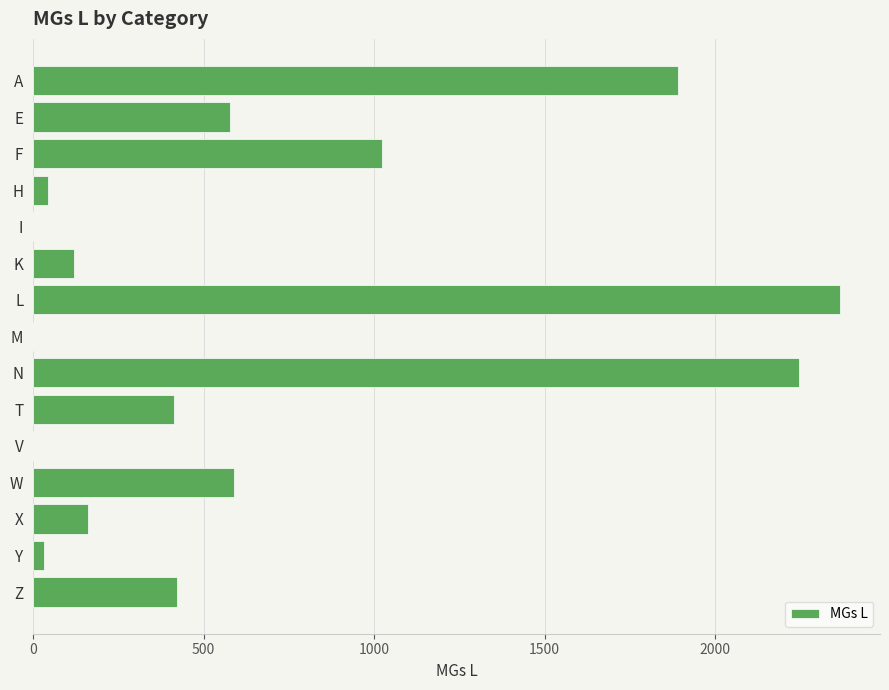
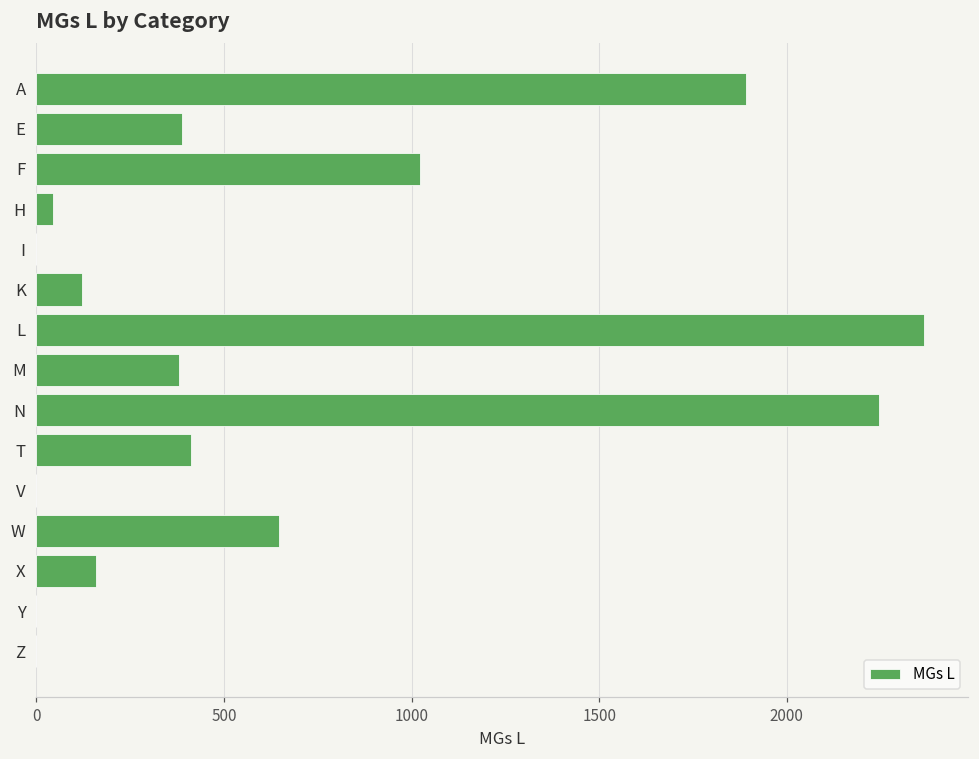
  {
    "A": 1890,
-   "E": 580,
+   "E": 390,
    "F": 1020,
    "H": 40,
    "I": 0,
    "K": 120,
    "L": 2370,
-   "M": 0,
+   "M": 380,
    "N": 2250,
    "T": 410,
    "V": 0,
-   "W": 590,
+   "W": 650,
    "X": 160,
-   "Y": 30,
-   "Z": 420
+   "Y": 0,
+   "Z": 0
  }
